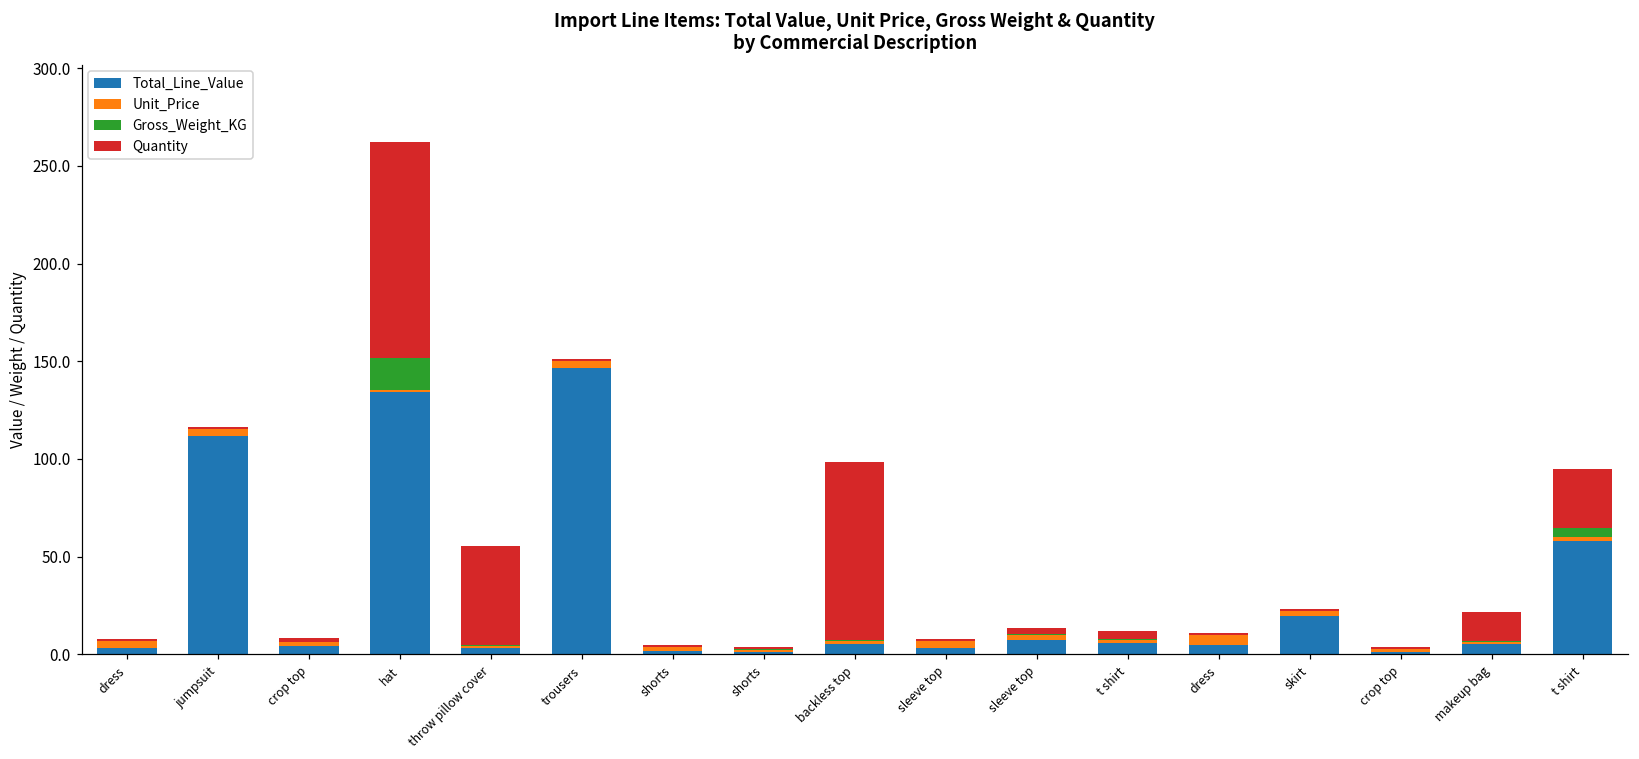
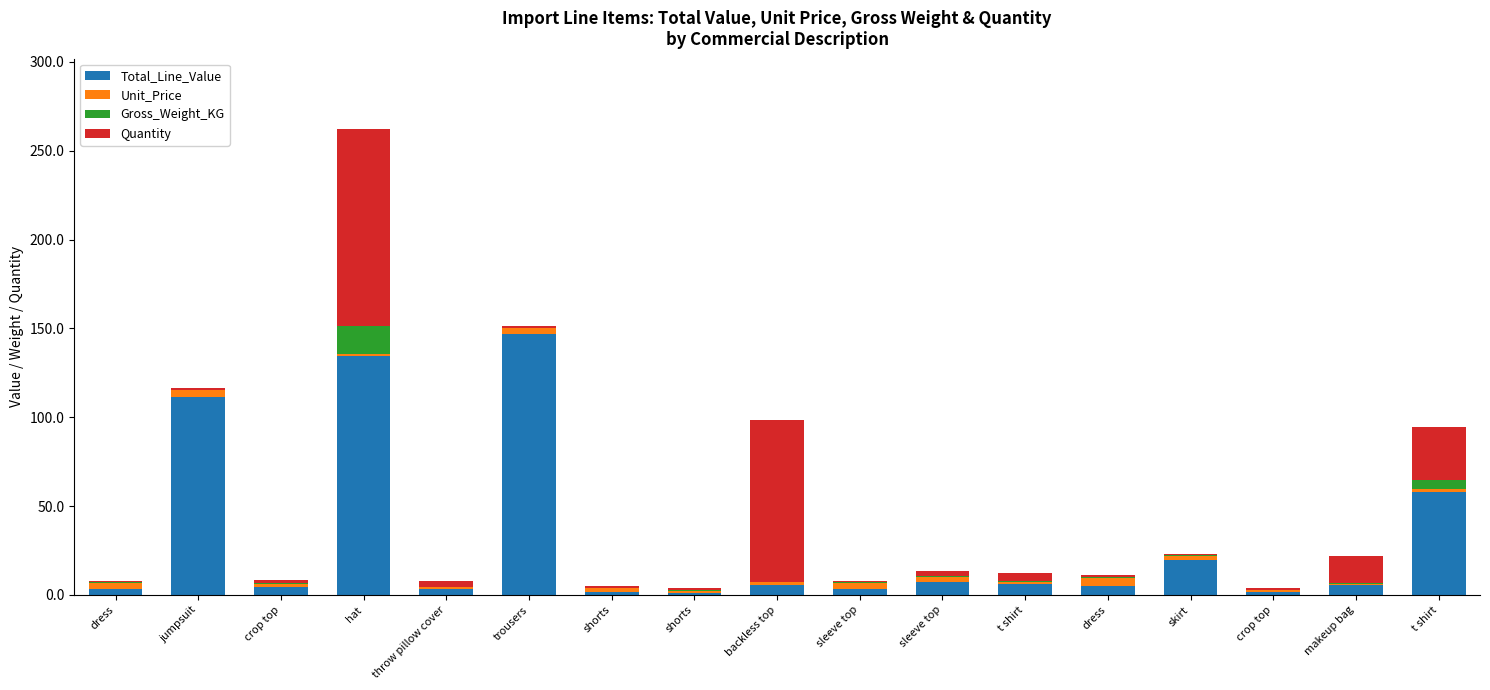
  {
    "Total_Line_Value": {
      "jumpsuit": 112,
      "hat": 134,
      "throw pillow cover": 3,
      "trousers": 147,
      "backless top": 5,
      "skirt": 19,
      "makeup bag": 5
    },
    "Unit_Price": {
      "jumpsuit": 4,
      "trousers": 3,
      "backless top": 2,
      "skirt": 3
    },
    "Gross_Weight_KG": {
      "hat": 16
    },
    "Quantity": {
      "hat": 111,
-     "throw pillow cover": 51,
+     "throw pillow cover": 3,
      "backless top": 91,
      "makeup bag": 15
    }
  }
